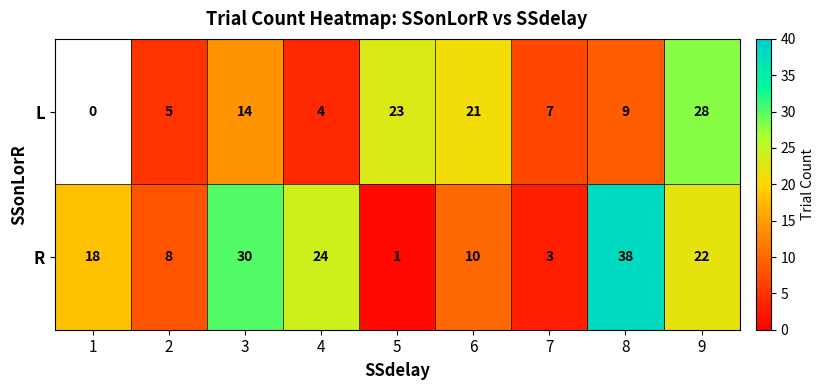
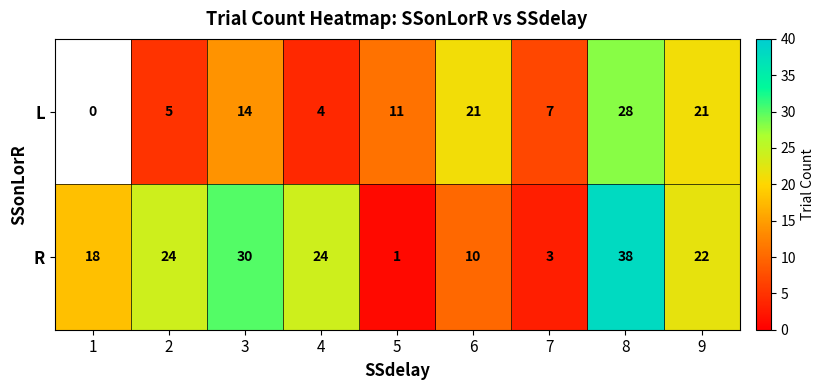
  {
    "L": {
      "2": 5,
      "3": 14,
      "4": 4,
-     "5": 23,
+     "5": 11,
      "6": 21,
      "7": 7,
-     "8": 9,
-     "9": 28
+     "8": 28,
+     "9": 21
    },
    "R": {
      "1": 18,
-     "2": 8,
+     "2": 24,
      "3": 30,
      "4": 24,
      "5": 1,
      "6": 10,
      "7": 3,
      "8": 38,
      "9": 22
    }
  }
